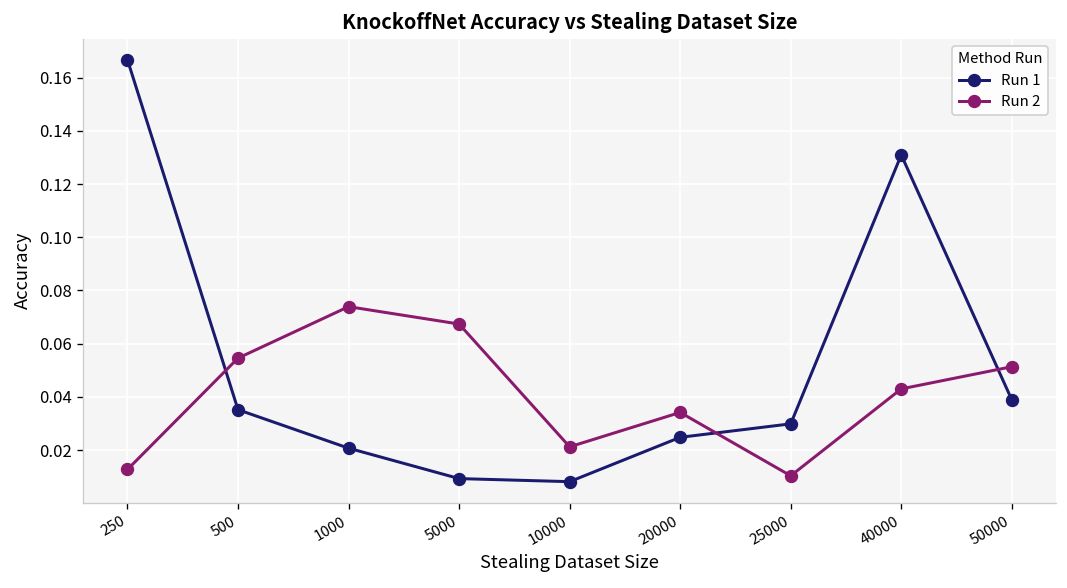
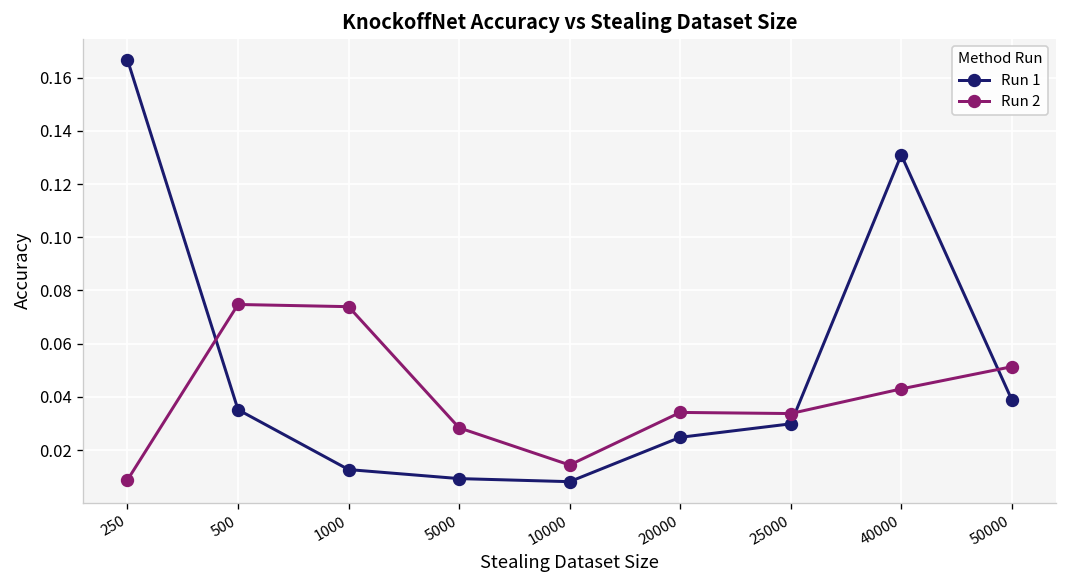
  {
    "Run 1": {
      "250": 0.167,
      "500": 0.035,
-     "1000": 0.021,
+     "1000": 0.013,
      "5000": 0.009,
      "10000": 0.008,
      "20000": 0.025,
      "25000": 0.030,
      "40000": 0.131,
      "50000": 0.039
    },
    "Run 2": {
-     "250": 0.013,
-     "500": 0.055,
+     "250": 0.009,
+     "500": 0.075,
      "1000": 0.074,
-     "5000": 0.067,
-     "10000": 0.021,
+     "5000": 0.028,
+     "10000": 0.014,
      "20000": 0.034,
-     "25000": 0.010,
+     "25000": 0.034,
      "40000": 0.043,
      "50000": 0.051
    }
  }
